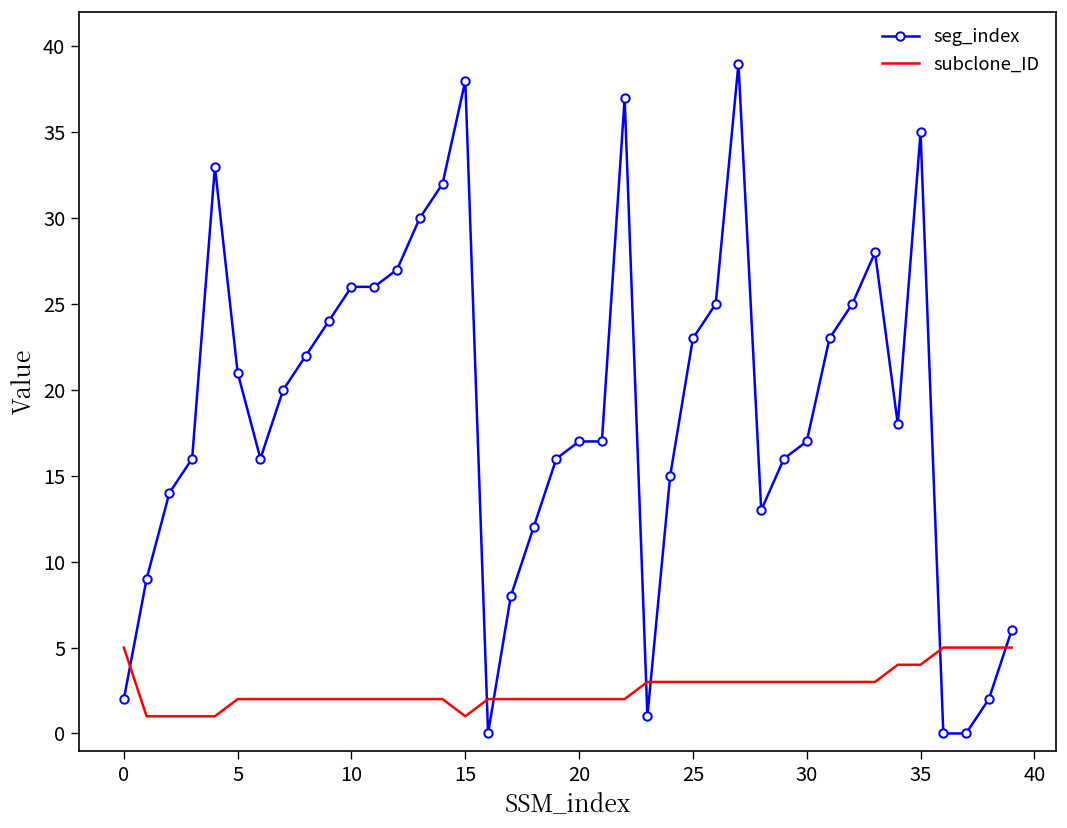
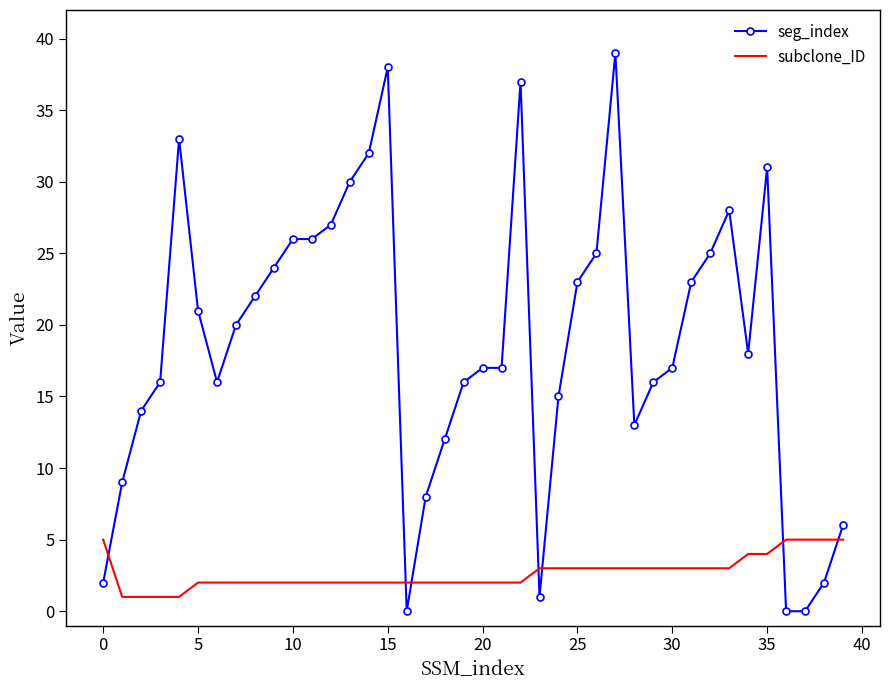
  {
    "seg_index": {
      "0": 2,
      "5": 21,
      "10": 26,
      "15": 38,
      "20": 17,
      "25": 23,
      "30": 17,
-     "35": 35
+     "35": 31
    },
    "subclone_ID": {
      "0": 5,
      "5": 2,
      "10": 2,
-     "15": 1,
+     "15": 2,
      "20": 2,
      "25": 3,
      "30": 3,
      "35": 4
    }
  }
